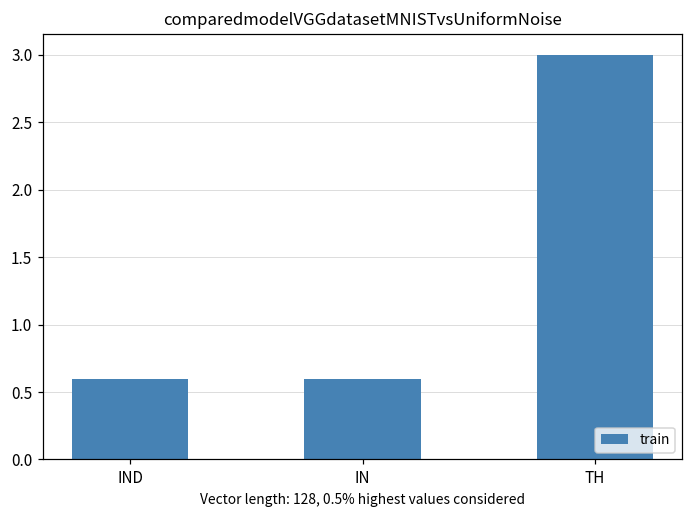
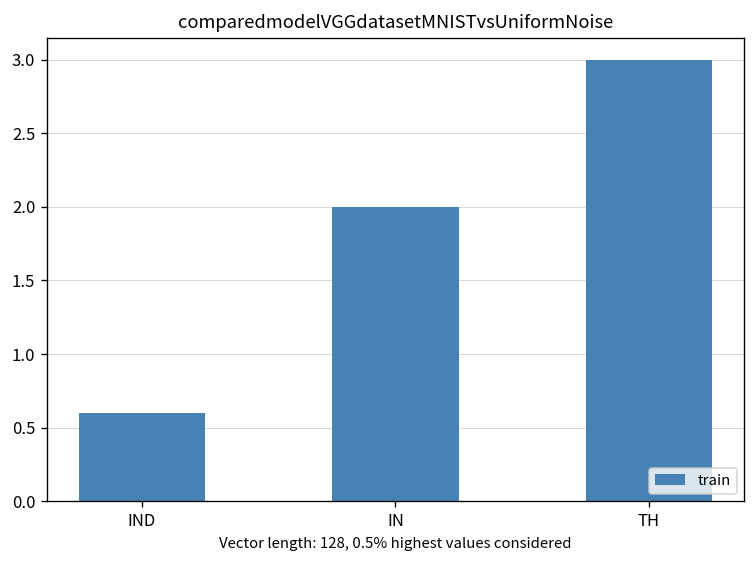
  {
    "IND": 0.6,
-   "IN": 0.6,
+   "IN": 2.0,
    "TH": 3.0
  }
